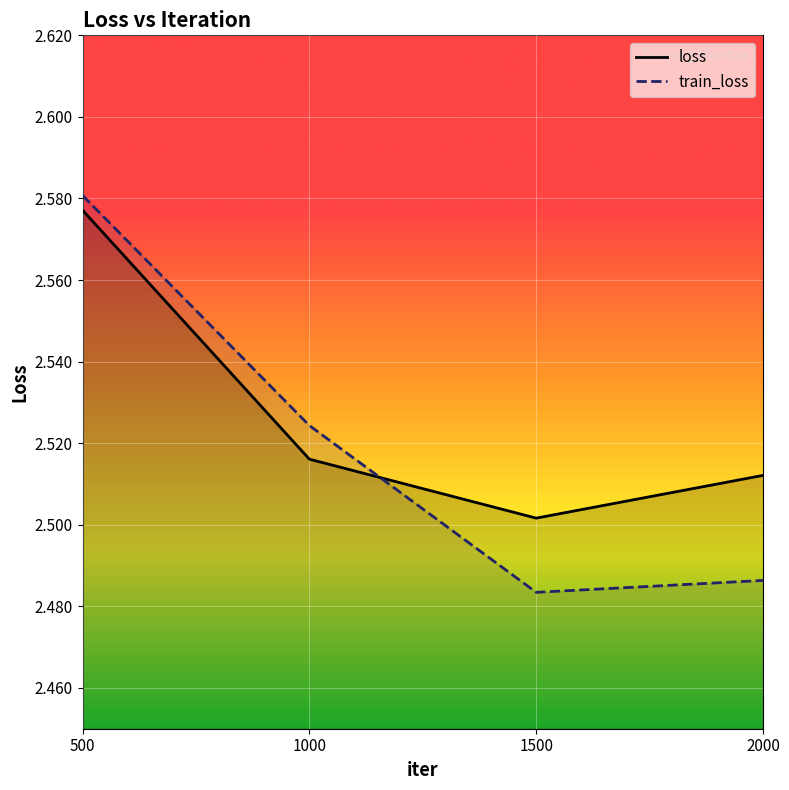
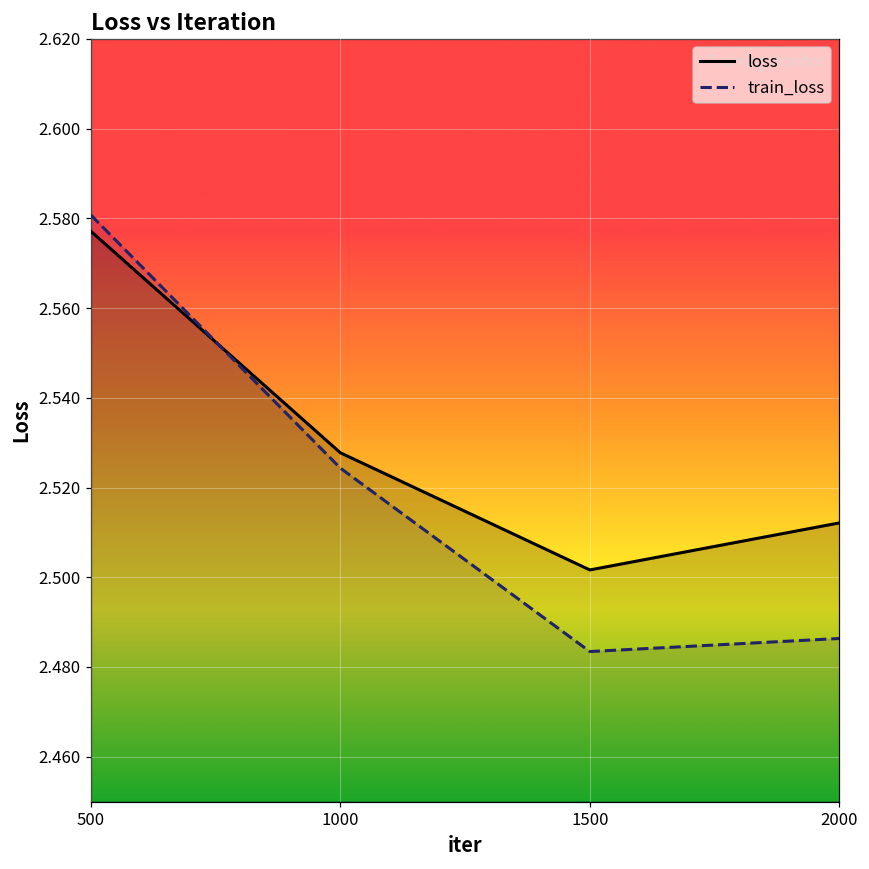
  {
    "loss": {
      "500": 2.577,
-     "1000": 2.516,
+     "1000": 2.528,
      "1500": 2.502,
      "2000": 2.512
    }
  }
